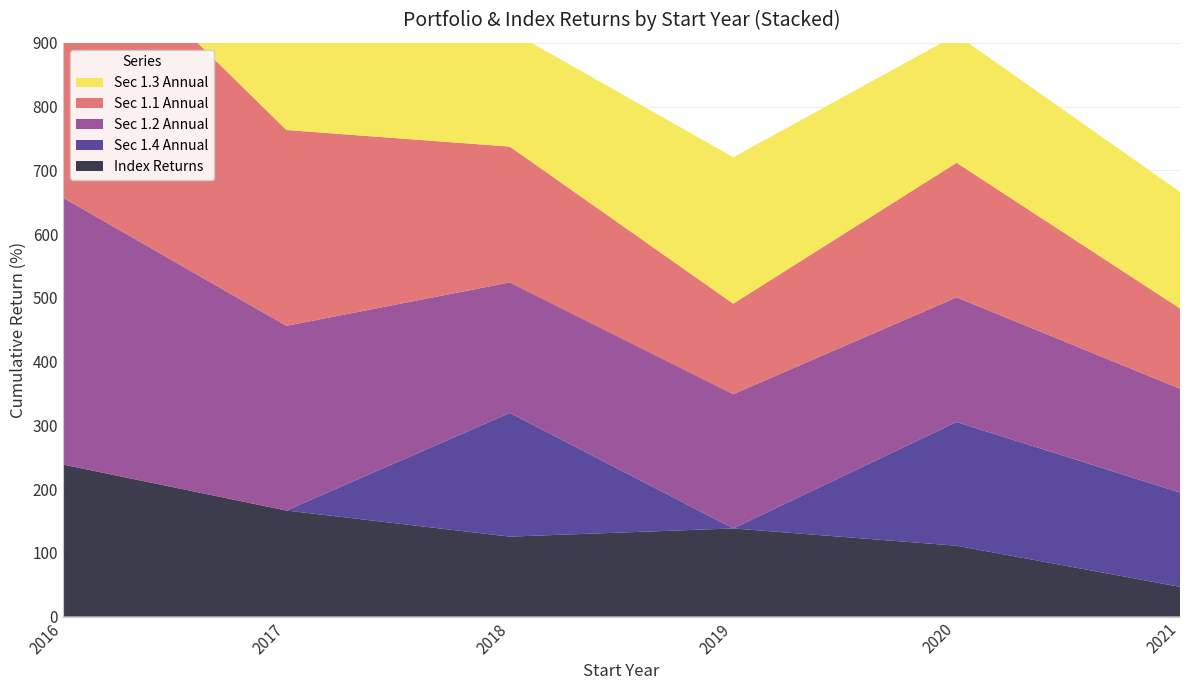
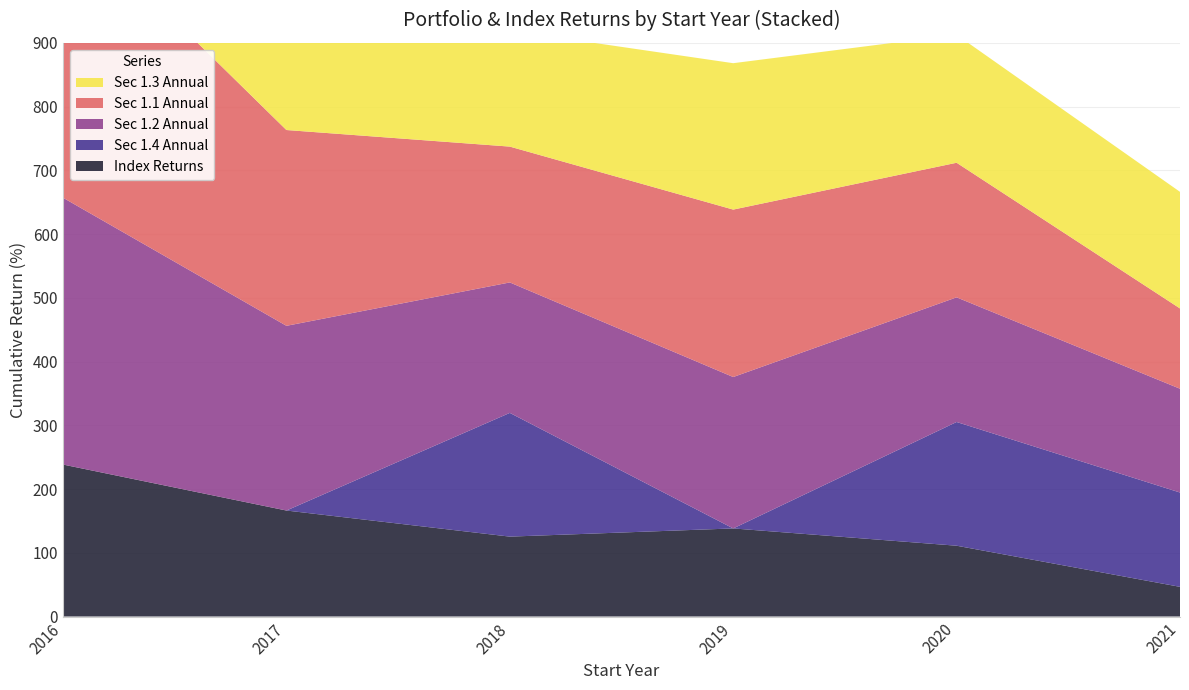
  {
    "Index Returns": {
      "2018": 130,
      "2020": 110,
      "2021": 50
    },
    "Sec 1.4 Annual": {
      "2018": 190,
      "2020": 190,
      "2021": 150
    },
    "Sec 1.2 Annual": {
      "2016": 420,
      "2017": 290,
      "2018": 200,
-     "2019": 210,
+     "2019": 240,
      "2020": 200,
      "2021": 160
    },
    "Sec 1.1 Annual": {
      "2017": 310,
      "2018": 210,
-     "2019": 140,
+     "2019": 260,
      "2020": 210,
      "2021": 130
    },
    "Sec 1.3 Annual": {
      "2019": 230,
      "2021": 180
    }
  }
